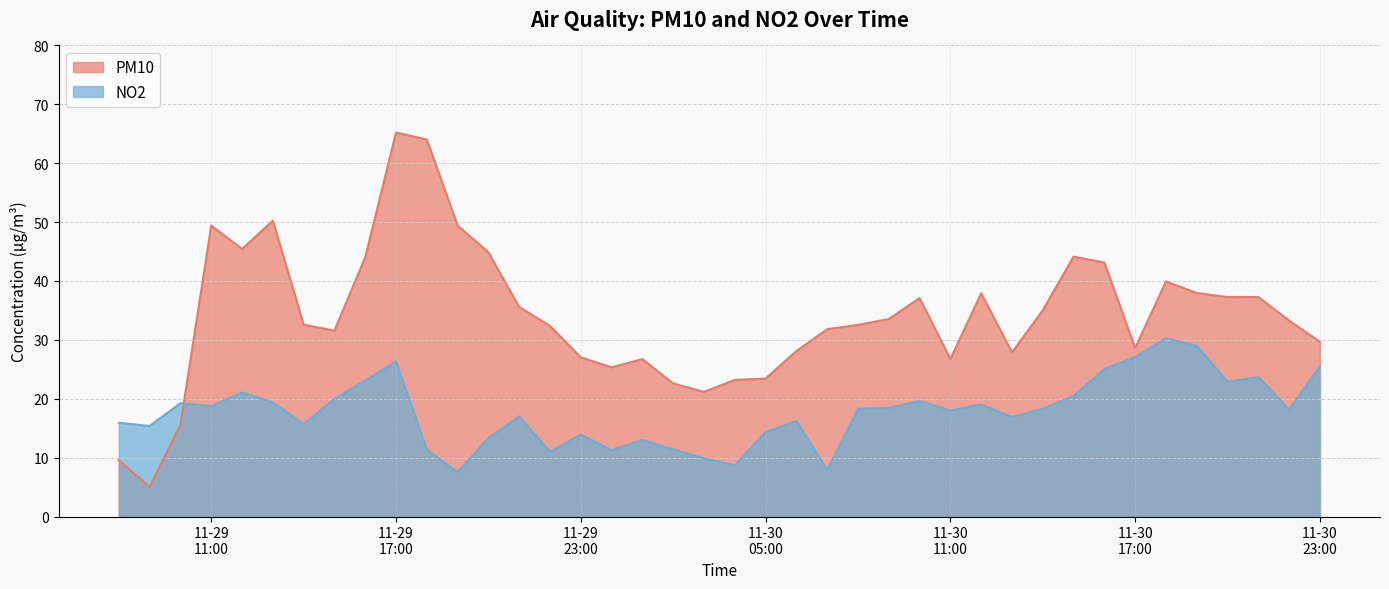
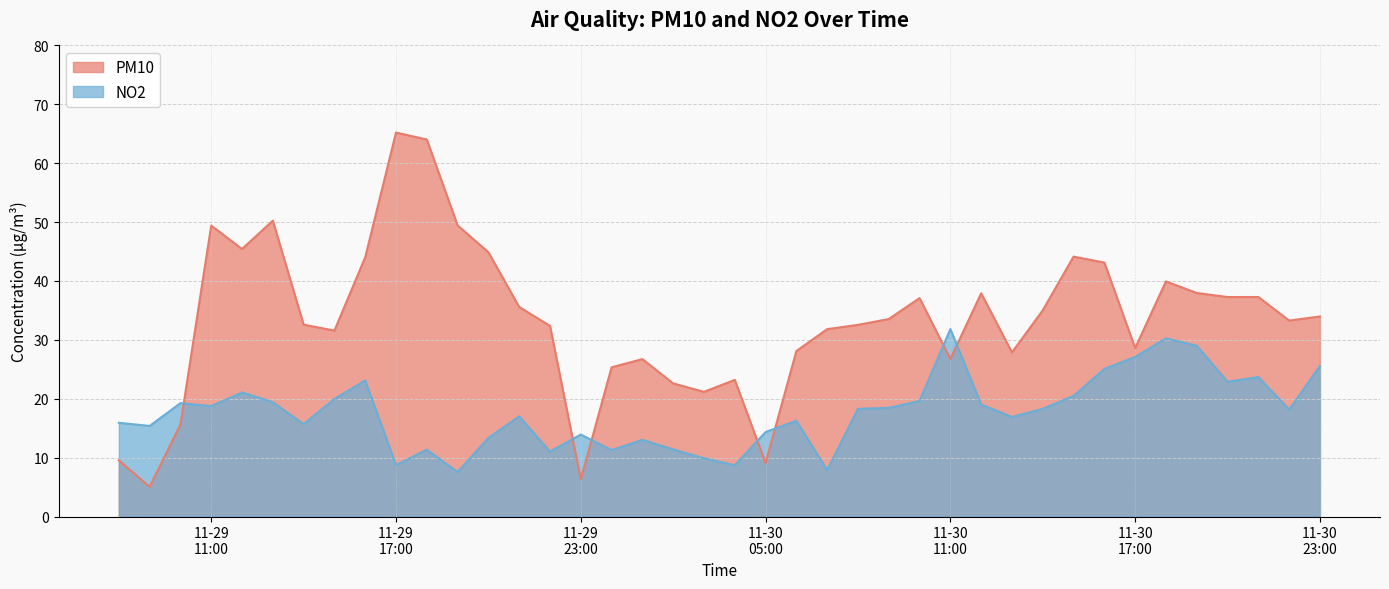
  {
    "PM10": {
      "11-29 11:00": 49,
      "11-29 17:00": 65,
-     "11-29 23:00": 27,
-     "11-30 05:00": 23,
+     "11-29 23:00": 6,
+     "11-30 05:00": 9,
      "11-30 11:00": 27,
      "11-30 17:00": 29,
-     "11-30 23:00": 30
+     "11-30 23:00": 34
    },
    "NO2": {
      "11-29 11:00": 19,
-     "11-29 17:00": 26,
+     "11-29 17:00": 9,
      "11-29 23:00": 14,
      "11-30 05:00": 14,
-     "11-30 11:00": 18,
+     "11-30 11:00": 32,
      "11-30 17:00": 27,
      "11-30 23:00": 26
    }
  }
